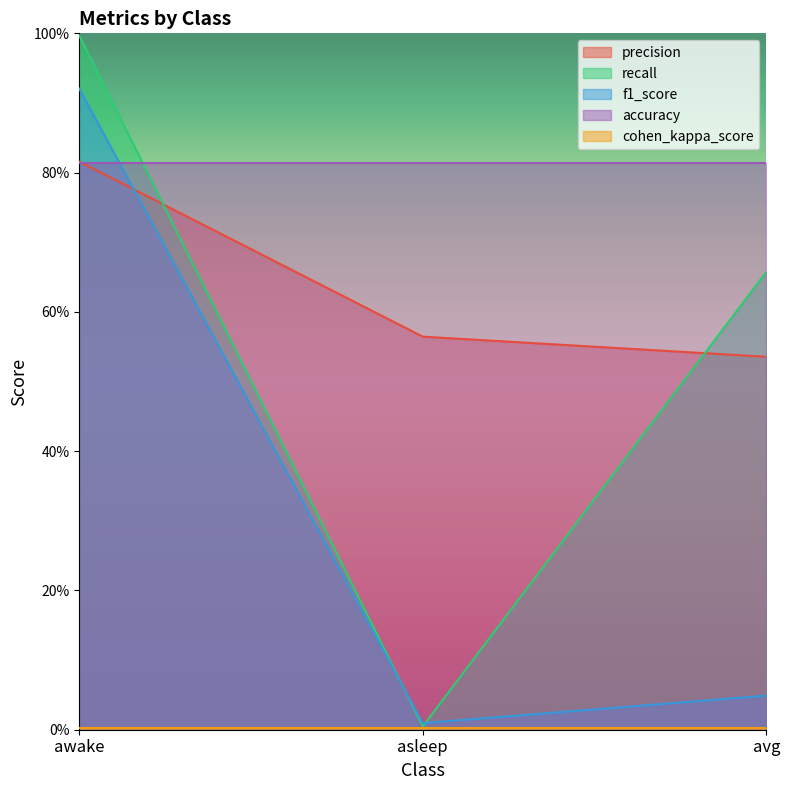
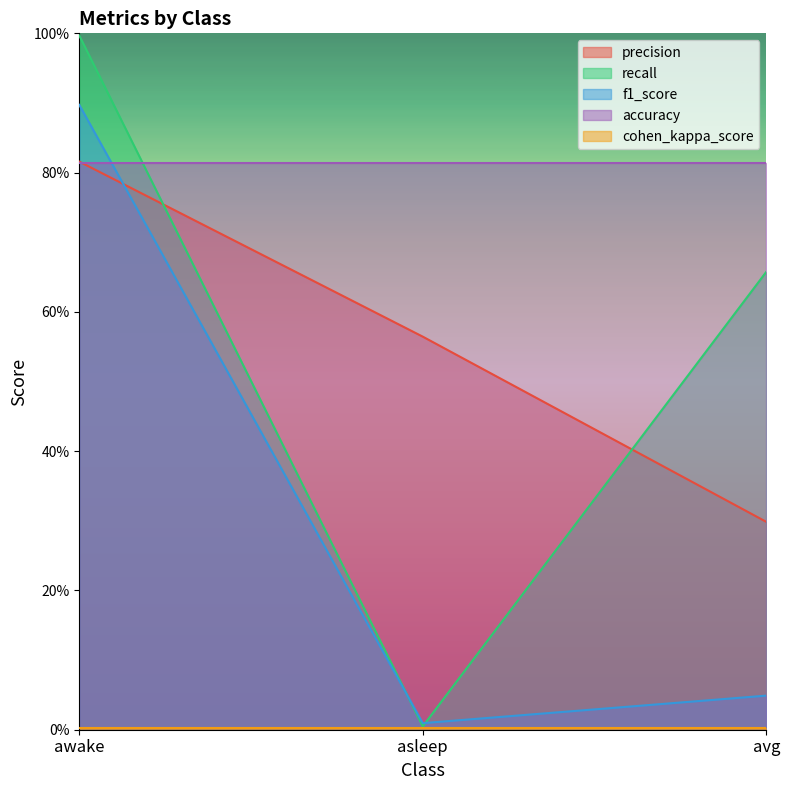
  {
    "precision": {
      "asleep": "56%",
-     "avg": "54%"
+     "avg": "30%"
    },
    "recall": {
      "awake": "100%",
      "avg": "66%"
    },
    "f1_score": {
-     "awake": "92%",
+     "awake": "90%",
      "asleep": "1%",
      "avg": "5%"
    },
    "accuracy": {
      "asleep": "81%",
      "avg": "81%"
    },
    "cohen_kappa_score": {
      "awake": "0%",
      "avg": "0%"
    }
  }
